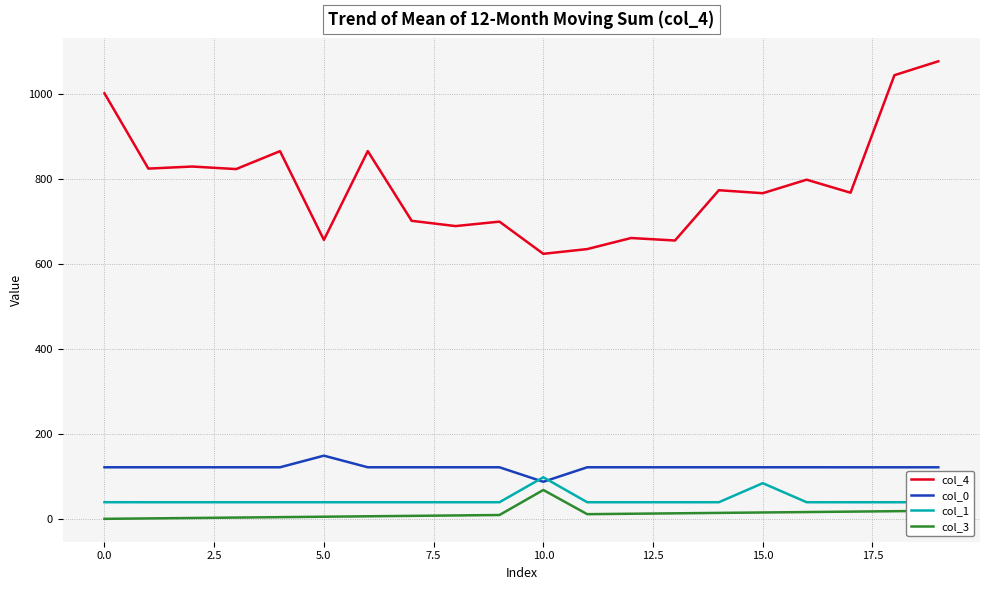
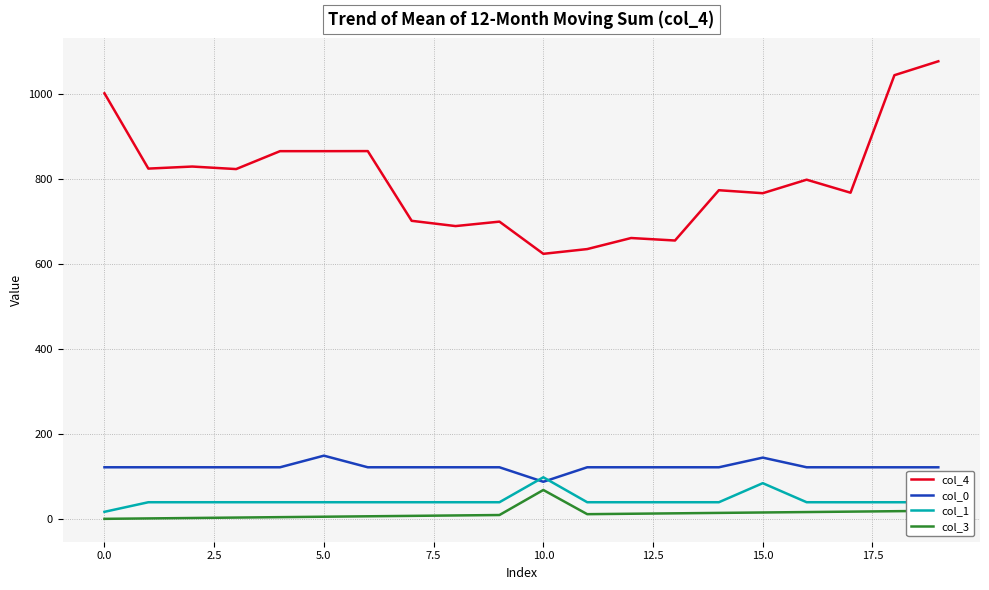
  {
    "col_4": {
      "0.0": 1000,
-     "5.0": 660,
+     "5.0": 870,
      "10.0": 620,
      "15.0": 770
    },
    "col_0": {
      "0.0": 120,
      "5.0": 150,
      "10.0": 90,
-     "15.0": 120
+     "15.0": 140
    },
    "col_1": {
-     "0.0": 40,
+     "0.0": 20,
      "5.0": 40,
      "10.0": 100,
      "15.0": 80
    },
    "col_3": {
      "0.0": 0,
      "5.0": 10,
      "10.0": 70,
      "15.0": 20
    }
  }
